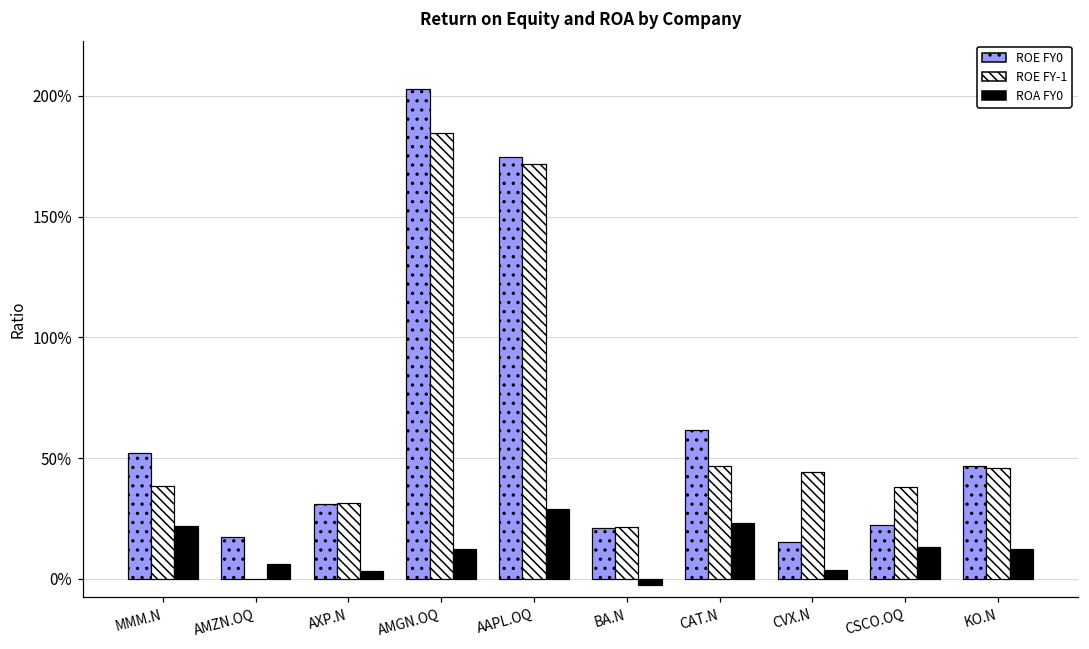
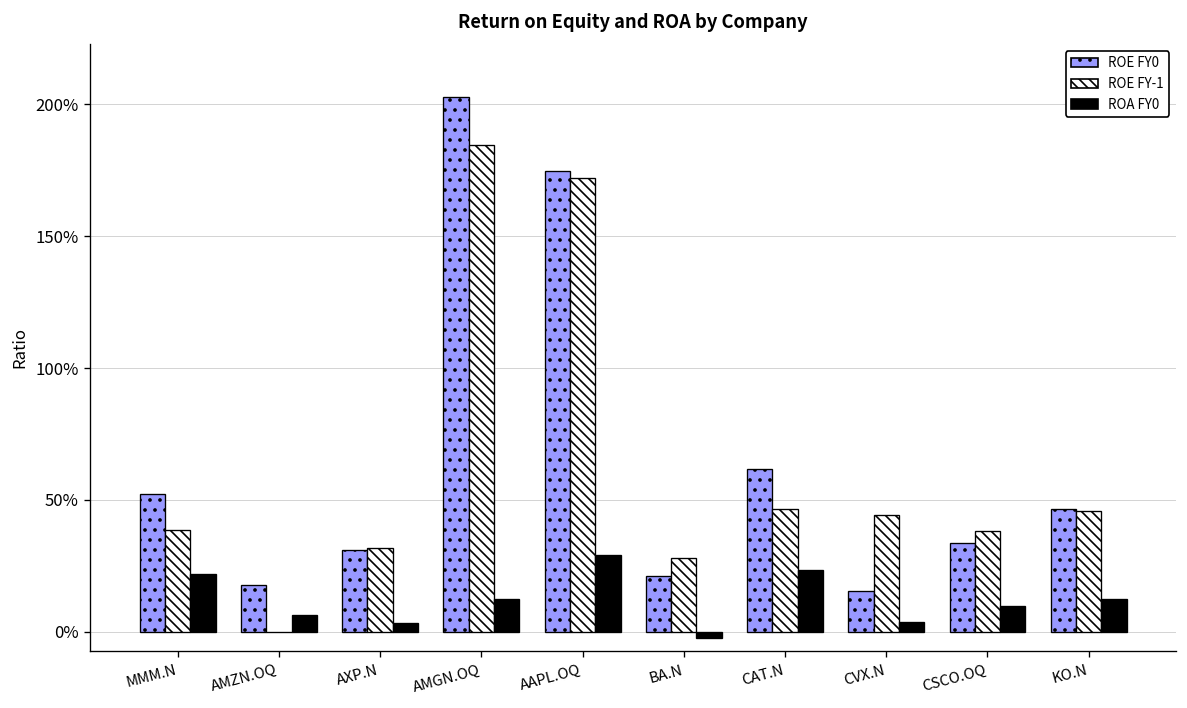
  {
    "ROE FY0": {
      "MMM.N": "52%",
      "AMZN.OQ": "17%",
      "AXP.N": "31%",
      "AMGN.OQ": "203%",
      "AAPL.OQ": "175%",
      "BA.N": "21%",
      "CAT.N": "62%",
      "CVX.N": "15%",
-     "CSCO.OQ": "22%",
+     "CSCO.OQ": "34%",
      "KO.N": "47%"
    },
    "ROE FY-1": {
      "MMM.N": "38%",
      "AXP.N": "32%",
      "AMGN.OQ": "185%",
      "AAPL.OQ": "172%",
-     "BA.N": "21%",
+     "BA.N": "28%",
      "CAT.N": "47%",
      "CVX.N": "44%",
      "CSCO.OQ": "38%",
      "KO.N": "46%"
    },
    "ROA FY0": {
      "MMM.N": "22%",
      "AMZN.OQ": "6%",
      "AXP.N": "3%",
      "AMGN.OQ": "12%",
      "AAPL.OQ": "29%",
      "BA.N": "-3%",
      "CAT.N": "23%",
      "CVX.N": "4%",
-     "CSCO.OQ": "13%",
+     "CSCO.OQ": "10%",
      "KO.N": "12%"
    }
  }
